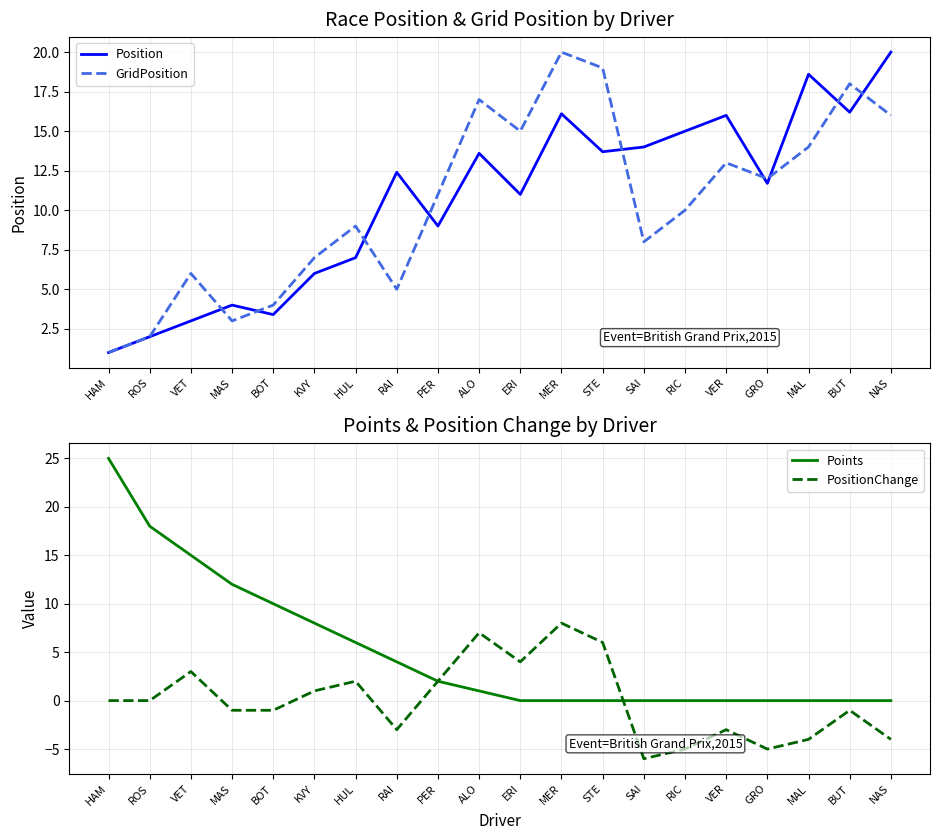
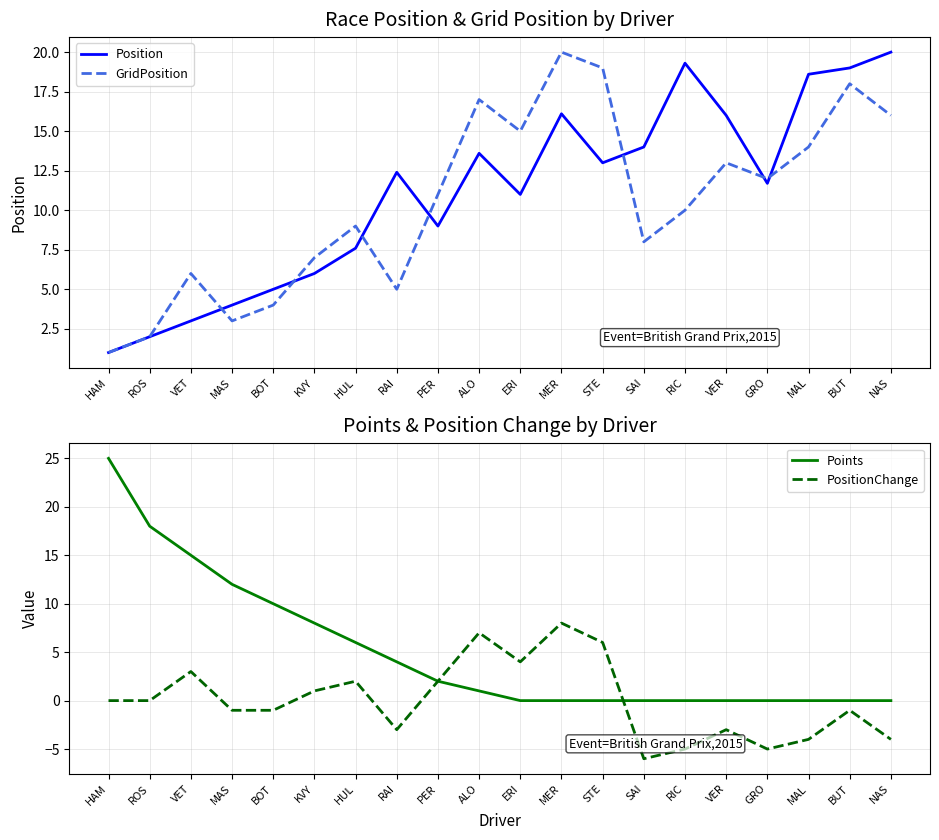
  {
    "Race Position & Grid Position by Driver": {
      "Position": {
        "VET": 3.0,
        "MAS": 4.0,
-       "BOT": 3.4,
+       "BOT": 5.0,
        "KVY": 6.0,
-       "HUL": 7.0,
+       "HUL": 7.6,
        "RAI": 12.4,
        "PER": 9.0,
        "ALO": 13.6,
        "ERI": 11.0,
        "MER": 16.1,
-       "STE": 13.7,
+       "STE": 13.0,
        "SAI": 14.0,
-       "RIC": 15.0,
+       "RIC": 19.3,
        "VER": 16.0,
        "GRO": 11.7,
        "MAL": 18.6,
-       "BUT": 16.2,
+       "BUT": 19.0,
        "NAS": 20.0
      },
      "GridPosition": {
        "VET": 6.0,
        "MAS": 3.0,
        "BOT": 4.0,
        "KVY": 7.0,
        "HUL": 9.0,
        "RAI": 5.0,
        "PER": 11.0,
        "ALO": 17.0,
        "ERI": 15.0,
        "MER": 20.0,
        "STE": 19.0,
        "SAI": 8.0,
        "RIC": 10.0,
        "VER": 13.0,
        "GRO": 12.0,
        "MAL": 14.0,
        "BUT": 18.0,
        "NAS": 16.0
      }
    }
  }
